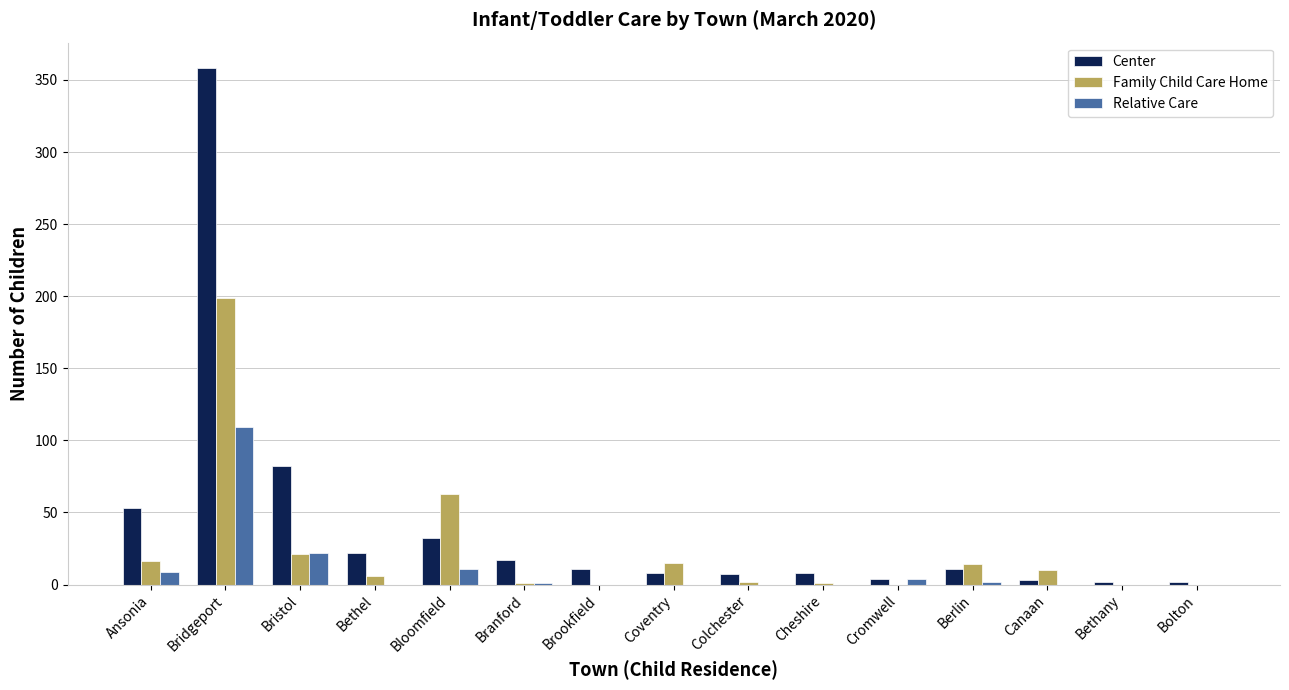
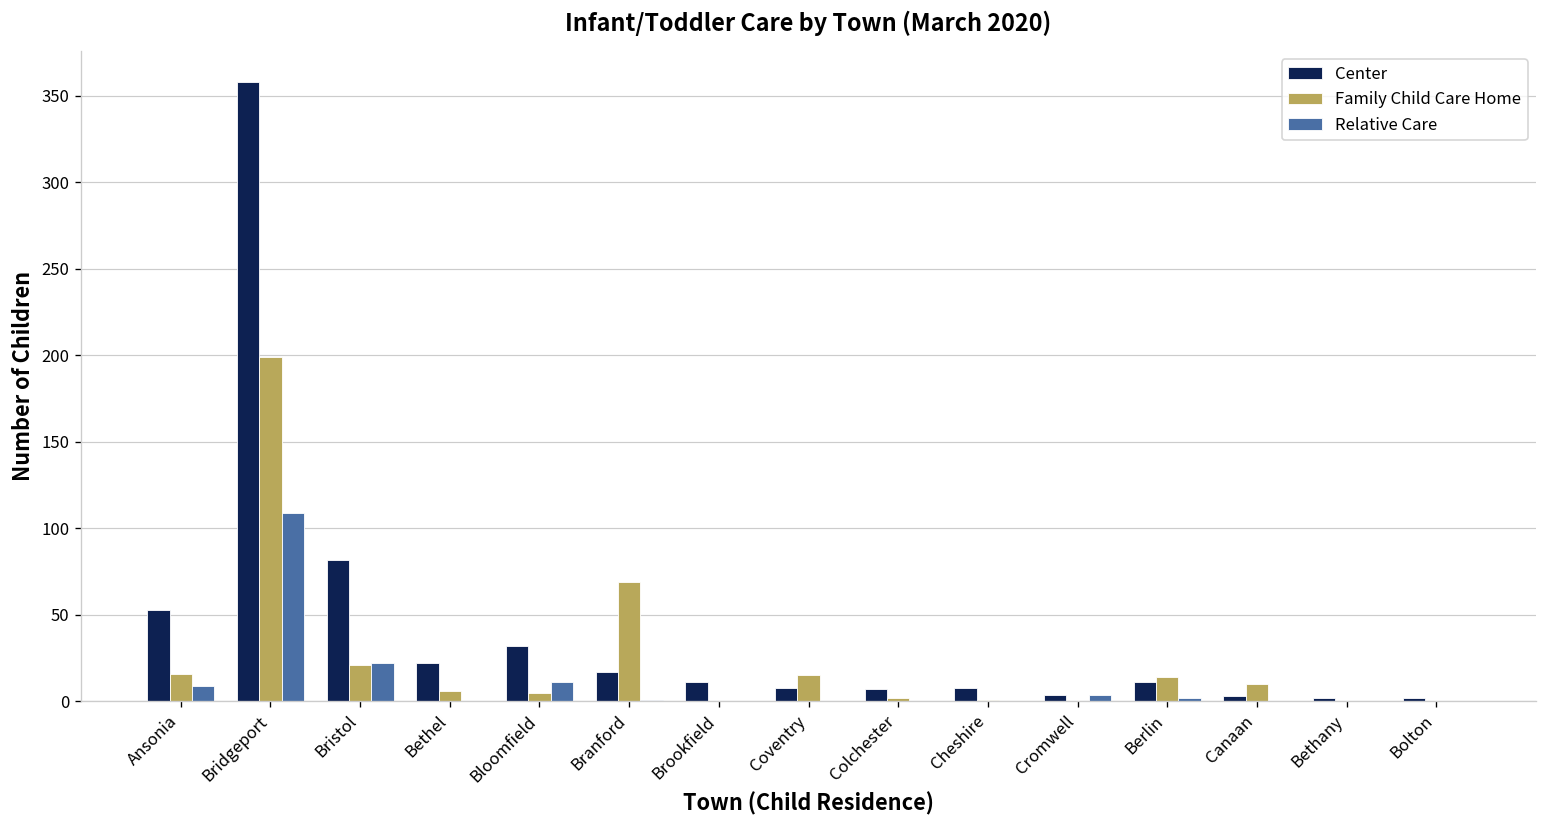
  {
    "Center": {
      "Ansonia": 53,
      "Bridgeport": 358,
      "Bristol": 82,
      "Bethel": 22,
      "Bloomfield": 32,
      "Branford": 17,
      "Brookfield": 11,
      "Coventry": 8,
      "Colchester": 7,
      "Cheshire": 8,
      "Cromwell": 4,
      "Berlin": 11,
      "Canaan": 3,
      "Bethany": 2,
      "Bolton": 2
    },
    "Family Child Care Home": {
      "Ansonia": 16,
      "Bridgeport": 199,
      "Bristol": 21,
      "Bethel": 6,
-     "Bloomfield": 63,
-     "Branford": 1,
+     "Bloomfield": 5,
+     "Branford": 69,
      "Brookfield": 0,
      "Coventry": 15,
      "Colchester": 2,
      "Cromwell": 0,
      "Berlin": 14,
      "Canaan": 10,
      "Bethany": 0,
      "Bolton": 0
    },
    "Relative Care": {
      "Ansonia": 9,
      "Bridgeport": 109,
      "Bristol": 22,
      "Bethel": 0,
      "Bloomfield": 11,
      "Brookfield": 0,
      "Coventry": 0,
      "Colchester": 0,
      "Cheshire": 0,
      "Cromwell": 4,
      "Berlin": 2,
      "Canaan": 0,
      "Bethany": 0,
      "Bolton": 0
    }
  }
